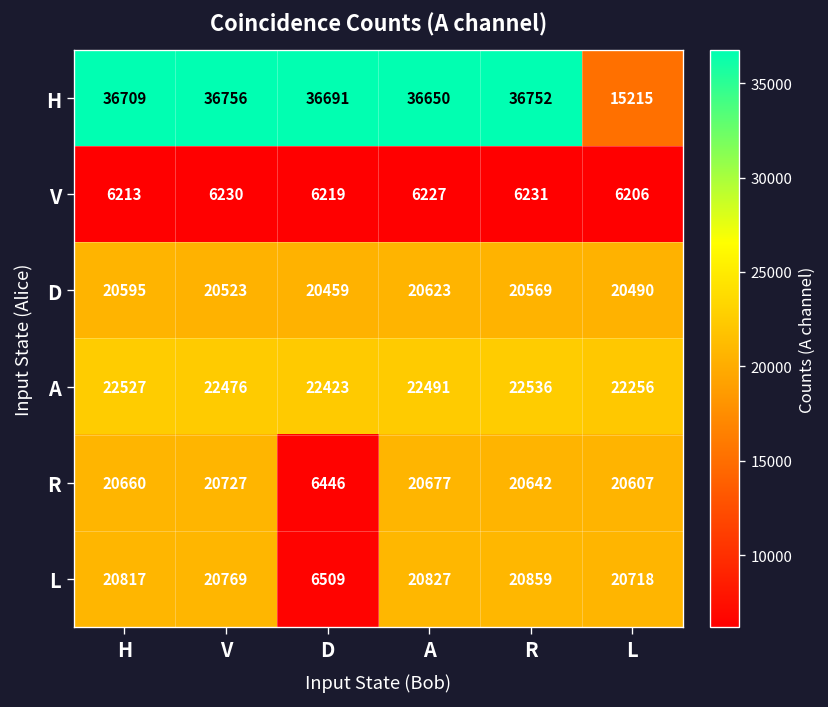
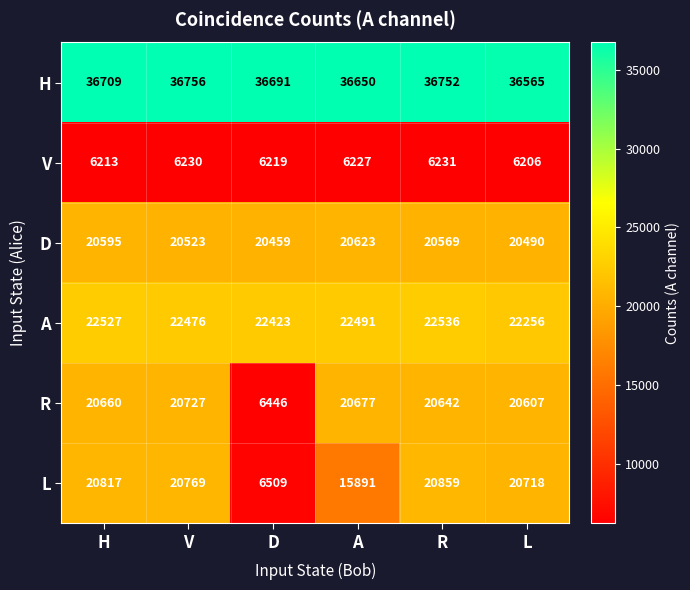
  {
    "H": {
      "H": 36709,
      "V": 36756,
      "D": 36691,
      "A": 36650,
      "R": 36752,
-     "L": 15215
+     "L": 36565
    },
    "V": {
      "H": 6213,
      "V": 6230,
      "D": 6219,
      "A": 6227,
      "R": 6231,
      "L": 6206
    },
    "D": {
      "H": 20595,
      "V": 20523,
      "D": 20459,
      "A": 20623,
      "R": 20569,
      "L": 20490
    },
    "A": {
      "H": 22527,
      "V": 22476,
      "D": 22423,
      "A": 22491,
      "R": 22536,
      "L": 22256
    },
    "R": {
      "H": 20660,
      "V": 20727,
      "D": 6446,
      "A": 20677,
      "R": 20642,
      "L": 20607
    },
    "L": {
      "H": 20817,
      "V": 20769,
      "D": 6509,
-     "A": 20827,
+     "A": 15891,
      "R": 20859,
      "L": 20718
    }
  }
